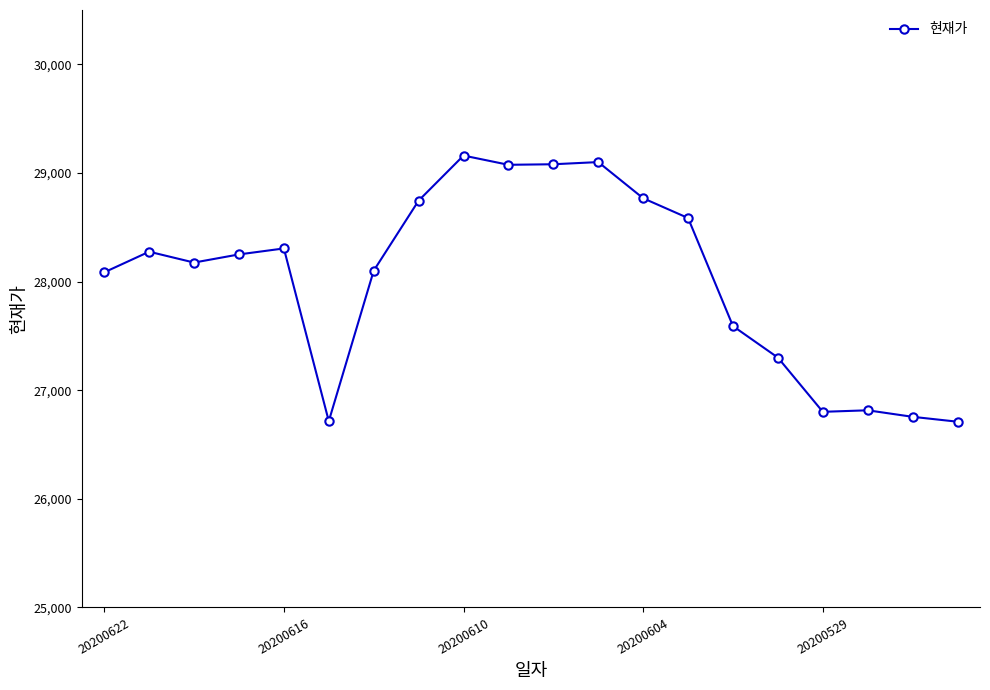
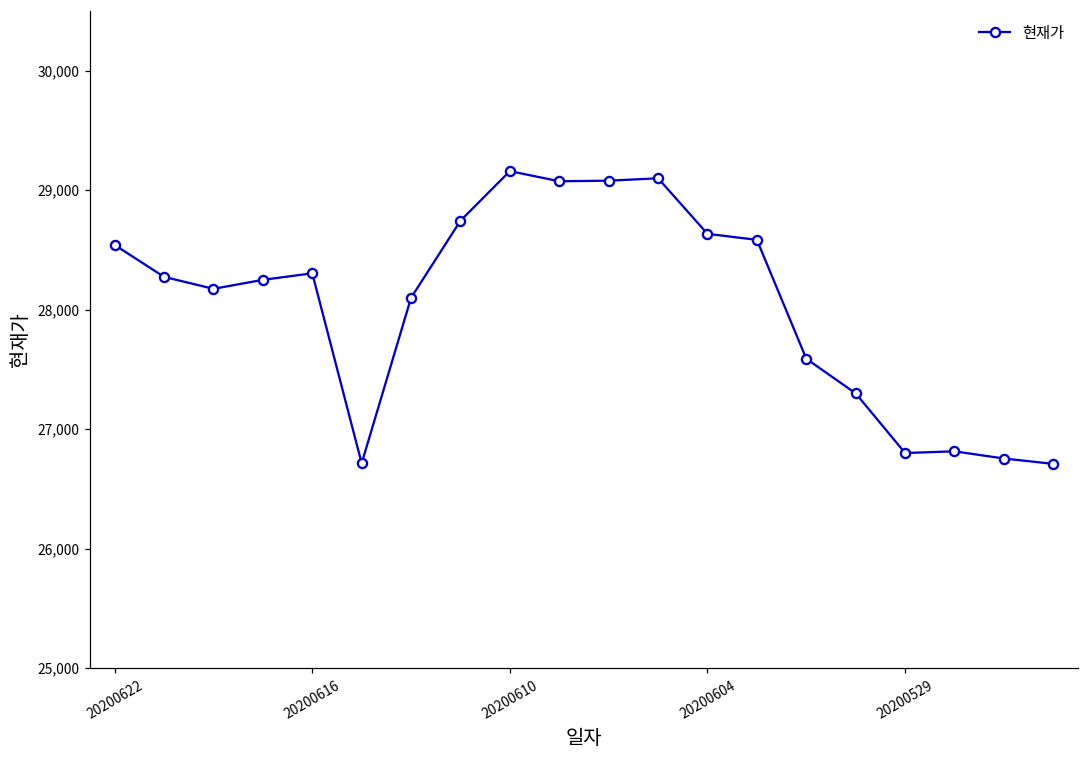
  {
-   "20200622": "28,090",
+   "20200622": "28,540",
    "20200616": "28,310",
    "20200610": "29,160",
-   "20200604": "28,770",
+   "20200604": "28,640",
    "20200529": "26,800"
  }
